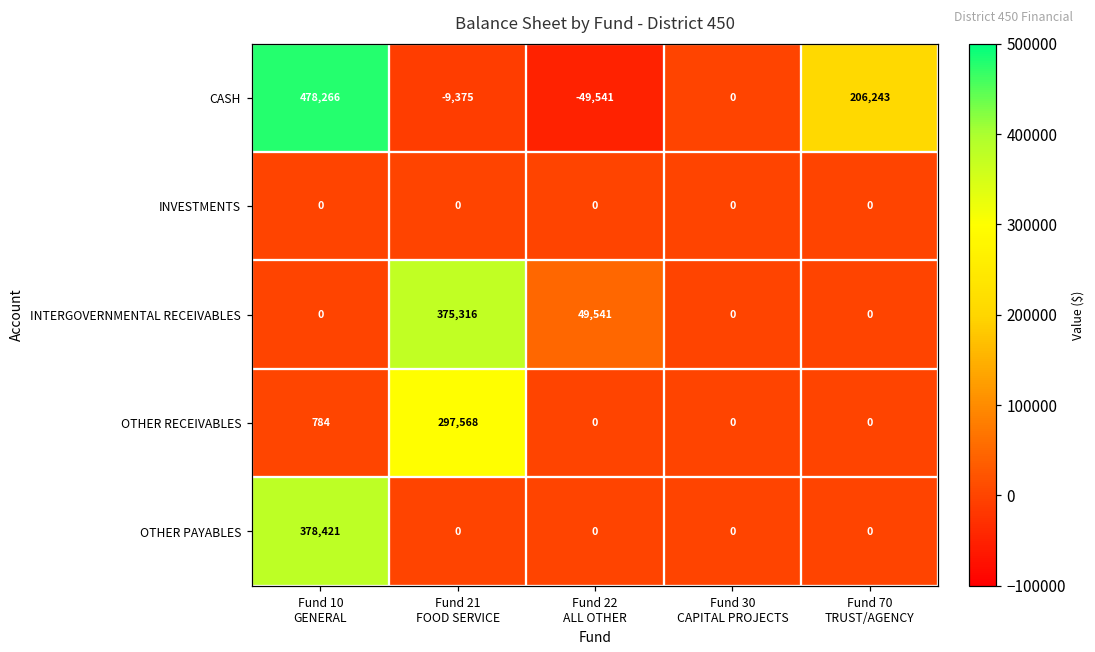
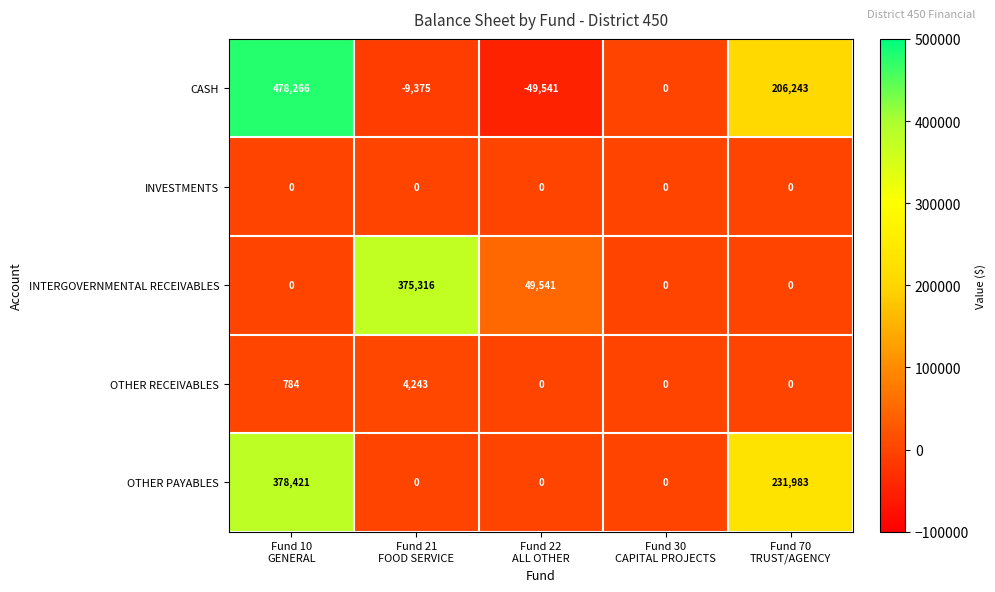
  {
    "CASH": {
      "Fund 10 GENERAL": "478,266",
      "Fund 21 FOOD SERVICE": "-9,375",
      "Fund 22 ALL OTHER": "-49,541",
      "Fund 30 CAPITAL PROJECTS": "0",
      "Fund 70 TRUST/AGENCY": "206,243"
    },
    "INVESTMENTS": {
      "Fund 10 GENERAL": "0",
      "Fund 21 FOOD SERVICE": "0",
      "Fund 22 ALL OTHER": "0",
      "Fund 30 CAPITAL PROJECTS": "0",
      "Fund 70 TRUST/AGENCY": "0"
    },
    "INTERGOVERNMENTAL RECEIVABLES": {
      "Fund 10 GENERAL": "0",
      "Fund 21 FOOD SERVICE": "375,316",
      "Fund 22 ALL OTHER": "49,541",
      "Fund 30 CAPITAL PROJECTS": "0",
      "Fund 70 TRUST/AGENCY": "0"
    },
    "OTHER RECEIVABLES": {
      "Fund 10 GENERAL": "784",
-     "Fund 21 FOOD SERVICE": "297,568",
+     "Fund 21 FOOD SERVICE": "4,243",
      "Fund 22 ALL OTHER": "0",
      "Fund 30 CAPITAL PROJECTS": "0",
      "Fund 70 TRUST/AGENCY": "0"
    },
    "OTHER PAYABLES": {
      "Fund 10 GENERAL": "378,421",
      "Fund 21 FOOD SERVICE": "0",
      "Fund 22 ALL OTHER": "0",
      "Fund 30 CAPITAL PROJECTS": "0",
-     "Fund 70 TRUST/AGENCY": "0"
+     "Fund 70 TRUST/AGENCY": "231,983"
    }
  }
